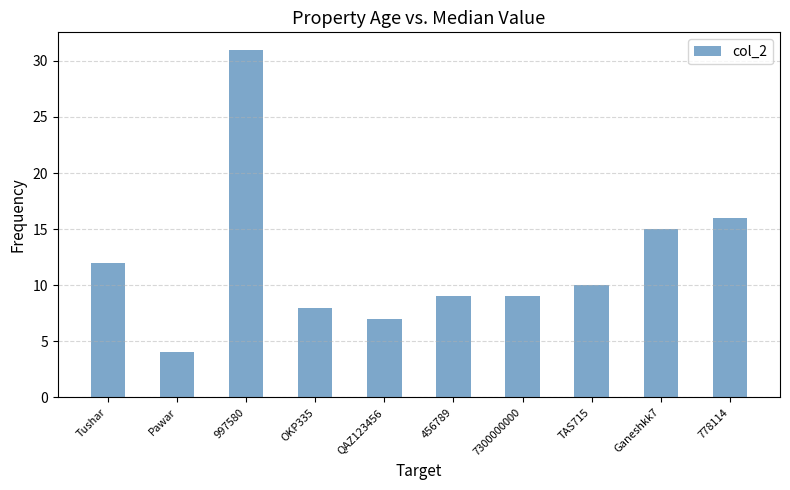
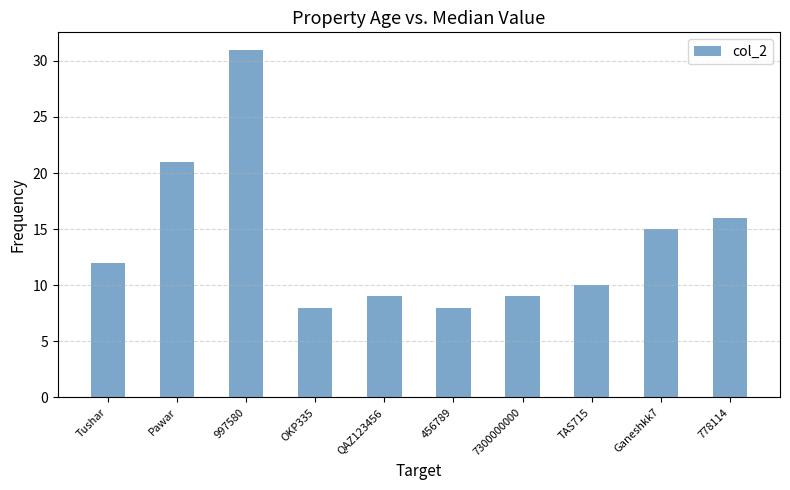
  {
    "Tushar": 12,
-   "Pawar": 4,
+   "Pawar": 21,
    "997580": 31,
    "OKP335": 8,
-   "QAZ123456": 7,
-   "456789": 9,
+   "QAZ123456": 9,
+   "456789": 8,
    "7300000000": 9,
    "TAS715": 10,
    "Ganeshkk7": 15,
    "778114": 16
  }
